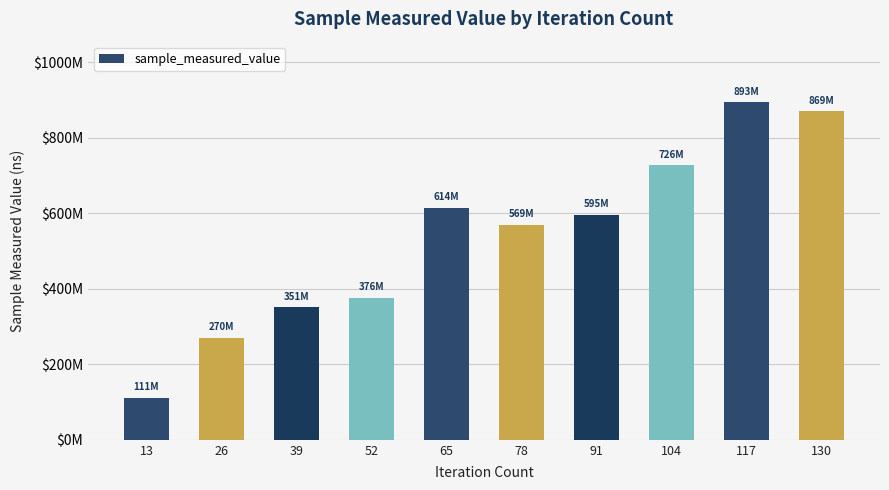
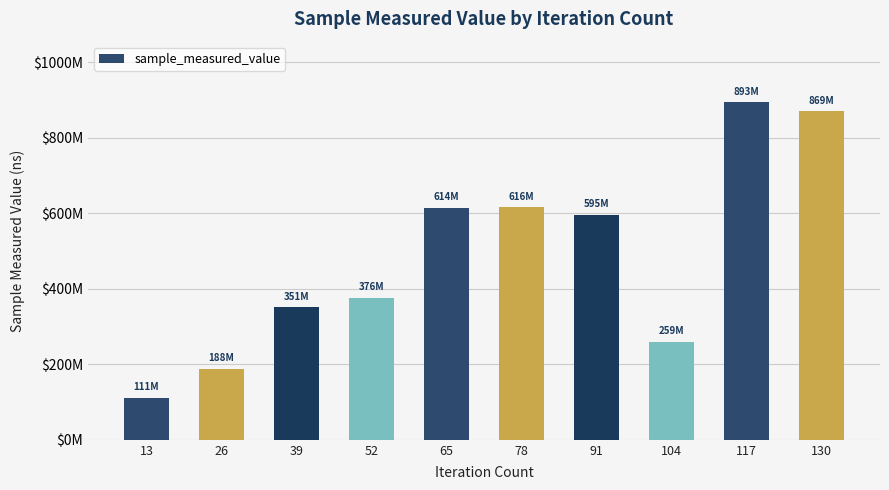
  {
    "13": "111M",
-   "26": "270M",
+   "26": "188M",
    "39": "351M",
    "52": "376M",
    "65": "614M",
-   "78": "569M",
+   "78": "616M",
    "91": "595M",
-   "104": "726M",
+   "104": "259M",
    "117": "893M",
    "130": "869M"
  }
